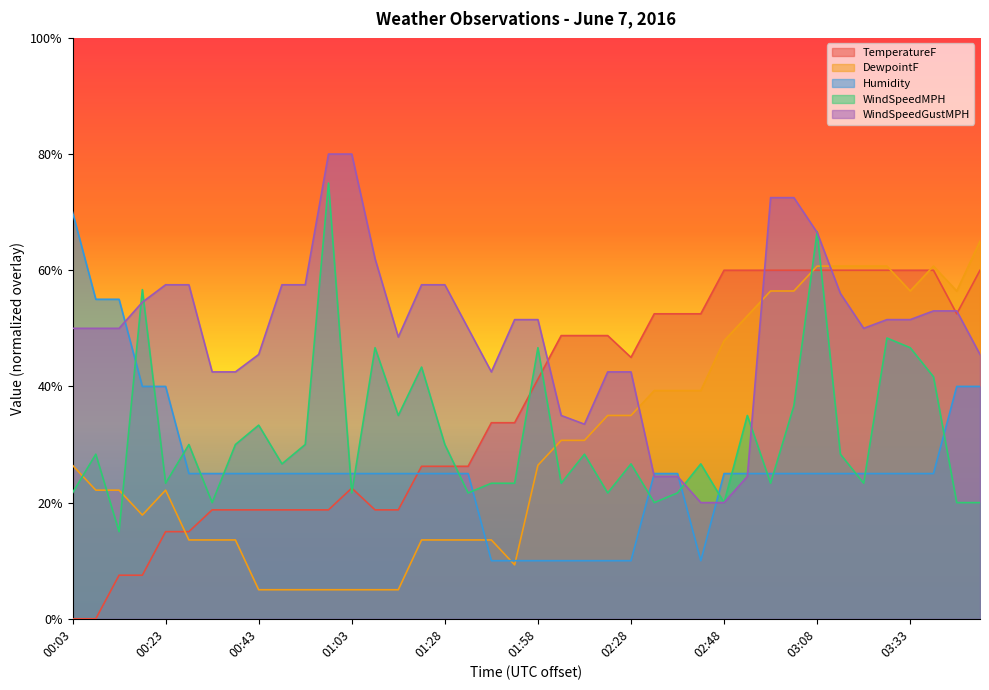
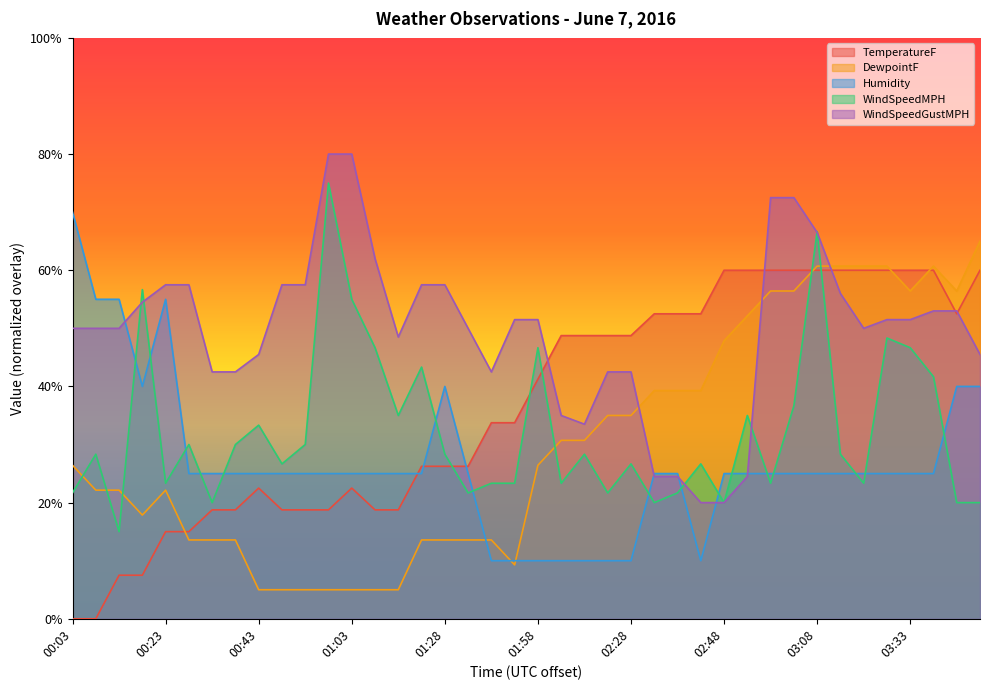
  {
    "TemperatureF": {
      "00:03": "0%",
      "00:23": "15%",
-     "00:43": "19%",
+     "00:43": "22%",
      "01:03": "22%",
      "01:28": "26%",
      "01:58": "41%",
-     "02:28": "45%",
+     "02:28": "49%",
      "02:48": "60%",
      "03:08": "60%",
      "03:33": "60%"
    },
    "DewpointF": {
      "00:03": "26%",
      "00:23": "22%",
      "00:43": "5%",
      "01:03": "5%",
      "01:28": "14%",
      "01:58": "26%",
      "02:28": "35%",
      "02:48": "48%",
      "03:08": "61%",
      "03:33": "56%"
    },
    "Humidity": {
      "00:03": "70%",
-     "00:23": "40%",
+     "00:23": "55%",
      "00:43": "25%",
      "01:03": "25%",
-     "01:28": "25%",
+     "01:28": "40%",
      "01:58": "10%",
      "02:28": "10%",
      "02:48": "25%",
      "03:08": "25%",
      "03:33": "25%"
    },
    "WindSpeedMPH": {
      "00:03": "22%",
      "00:23": "23%",
      "00:43": "33%",
-     "01:03": "22%",
-     "01:28": "30%",
+     "01:03": "55%",
+     "01:28": "28%",
      "01:58": "47%",
      "02:28": "27%",
      "03:33": "47%"
    },
    "WindSpeedGustMPH": {
      "00:03": "50%",
      "00:23": "57%",
      "00:43": "45%",
      "01:03": "80%",
      "01:28": "57%",
      "01:58": "51%",
      "02:28": "42%",
      "03:33": "51%"
    }
  }
